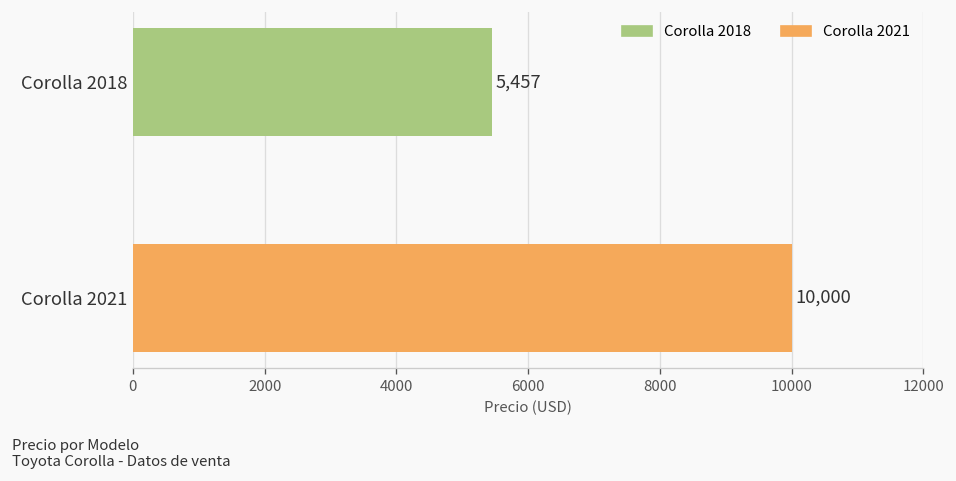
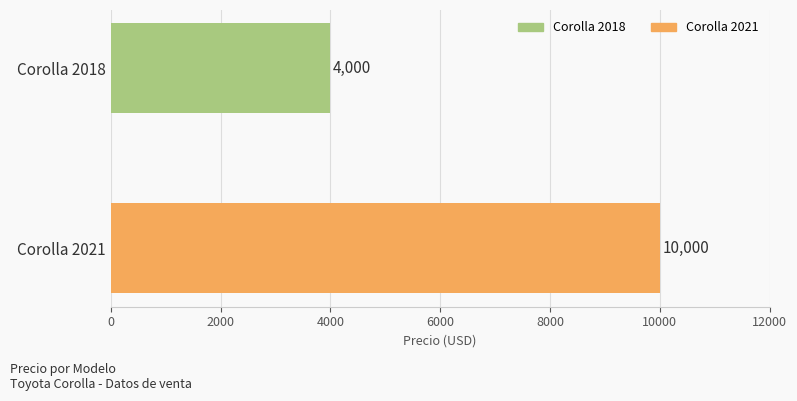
  {
-   "Corolla 2018": "5,457",
+   "Corolla 2018": "4,000",
    "Corolla 2021": "10,000"
  }
